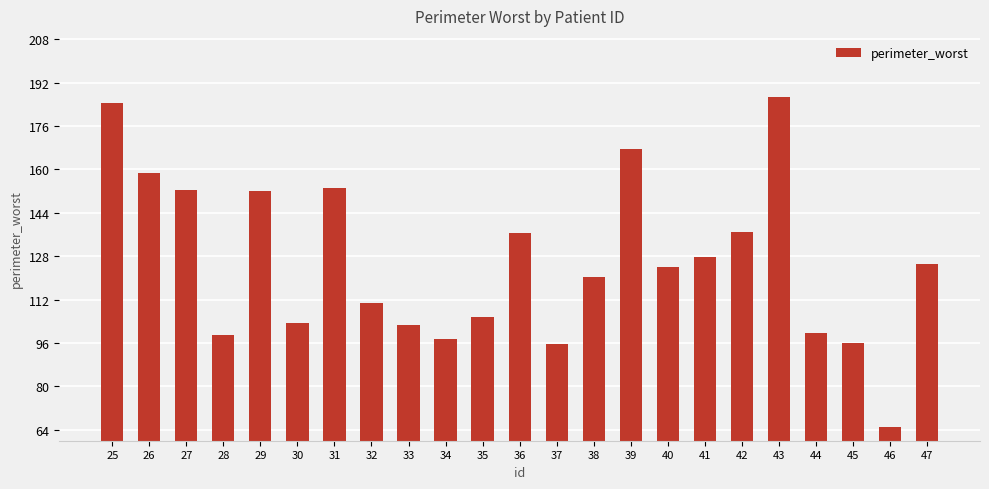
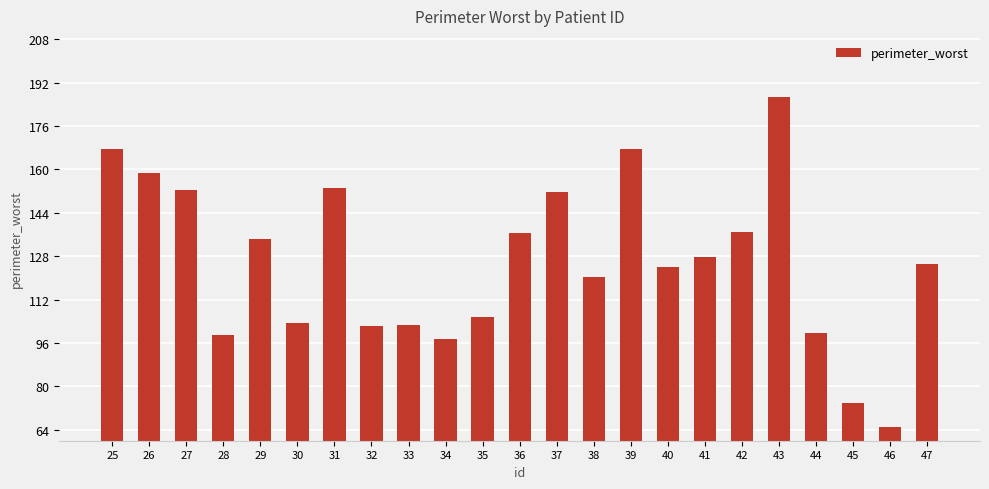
  {
-   "25": 185,
+   "25": 168,
    "26": 159,
    "27": 153,
    "28": 99,
-   "29": 152,
+   "29": 134,
    "30": 103,
    "31": 153,
-   "32": 111,
+   "32": 102,
    "33": 103,
    "34": 98,
    "35": 106,
    "36": 137,
-   "37": 96,
+   "37": 152,
    "38": 121,
    "39": 168,
    "40": 124,
    "41": 128,
    "42": 137,
    "43": 187,
    "44": 100,
-   "45": 96,
+   "45": 74,
    "46": 65,
    "47": 125
  }
